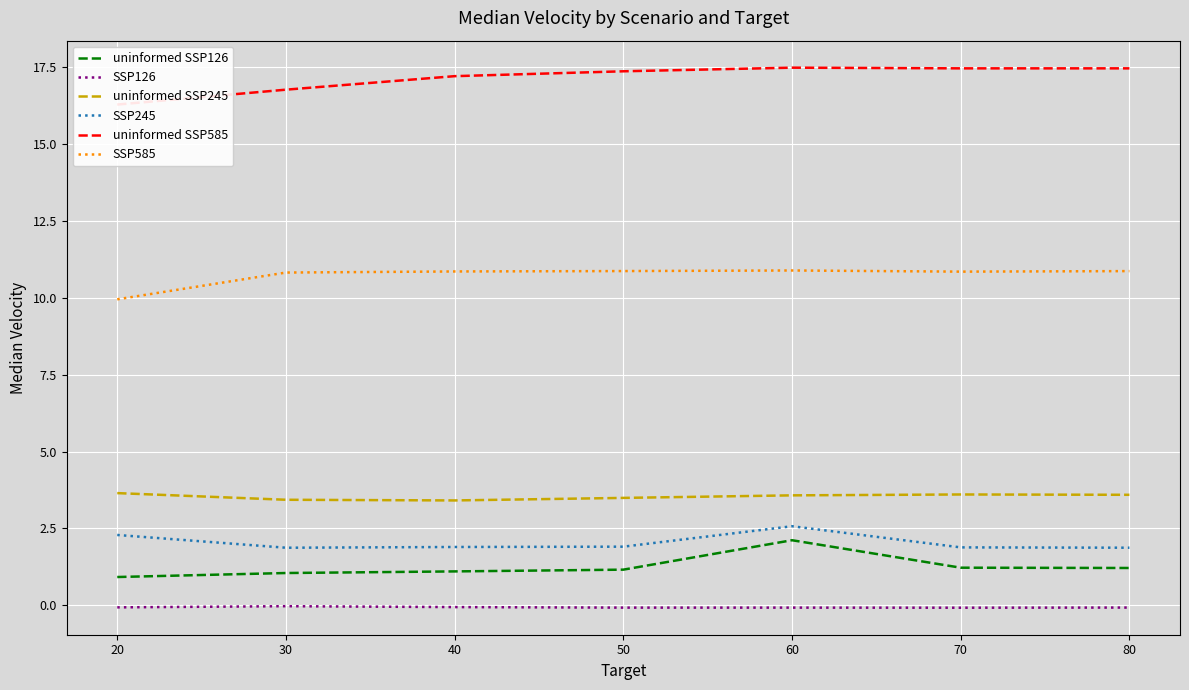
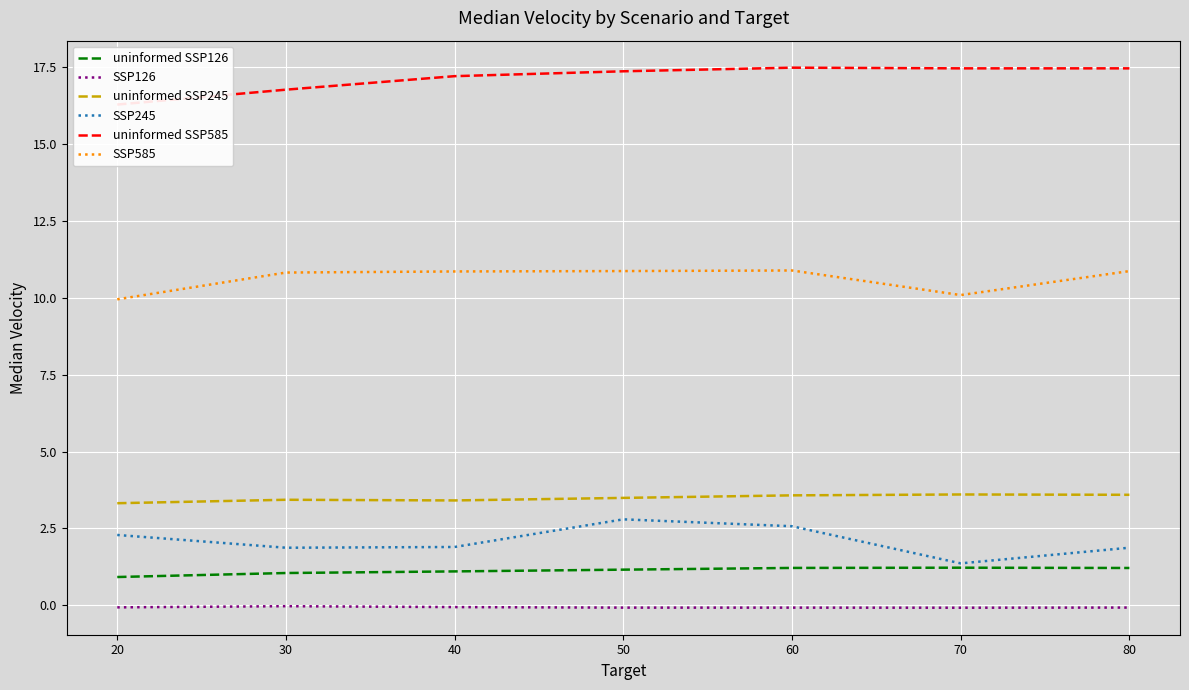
  {
    "uninformed SSP126": {
      "20": 0.9,
      "30": 1.0,
      "40": 1.1,
      "50": 1.2,
-     "60": 2.1,
+     "60": 1.2,
      "70": 1.2,
      "80": 1.2
    },
    "SSP126": {
      "20": -0.1,
      "30": 0.0,
      "40": -0.1,
      "50": -0.1,
      "60": -0.1,
      "70": -0.1,
      "80": -0.1
    },
    "uninformed SSP245": {
-     "20": 3.6,
+     "20": 3.3,
      "30": 3.4,
      "40": 3.4,
      "50": 3.5,
      "60": 3.6,
      "70": 3.6,
      "80": 3.6
    },
    "SSP245": {
      "20": 2.3,
      "30": 1.9,
      "40": 1.9,
-     "50": 1.9,
+     "50": 2.8,
      "60": 2.6,
-     "70": 1.9,
+     "70": 1.4,
      "80": 1.9
    },
    "uninformed SSP585": {
      "30": 16.8,
      "40": 17.2,
      "50": 17.4,
      "60": 17.5,
      "70": 17.5,
      "80": 17.5
    },
    "SSP585": {
      "20": 10.0,
      "30": 10.8,
      "40": 10.9,
      "50": 10.9,
      "60": 10.9,
-     "70": 10.9,
+     "70": 10.1,
      "80": 10.9
    }
  }
